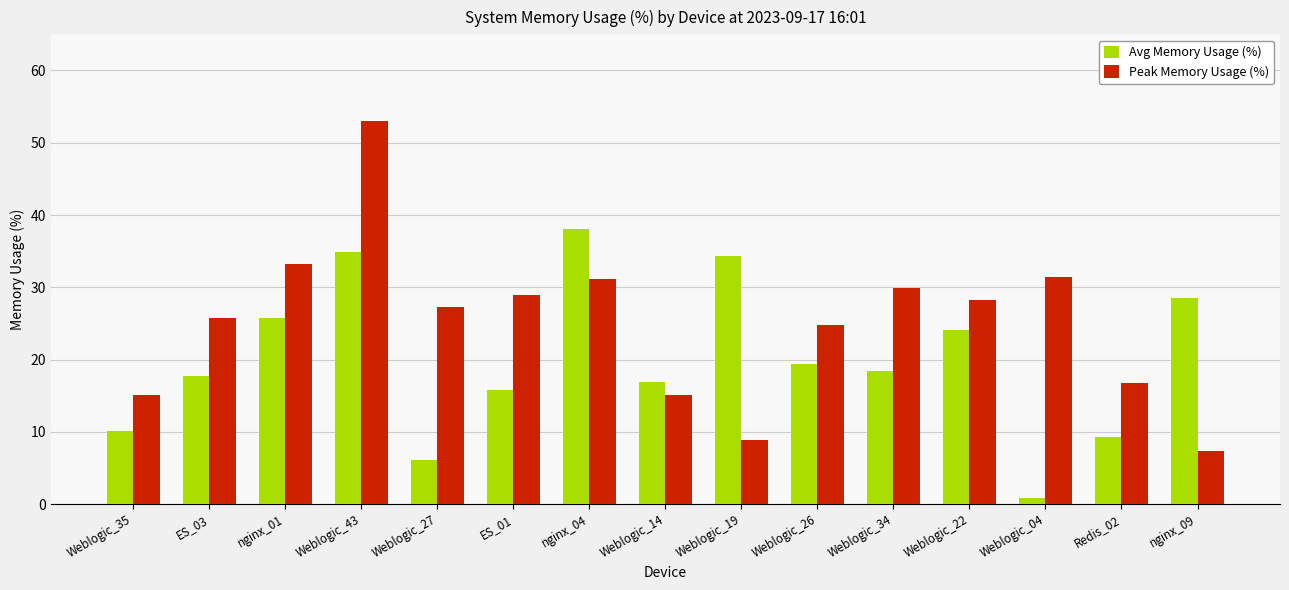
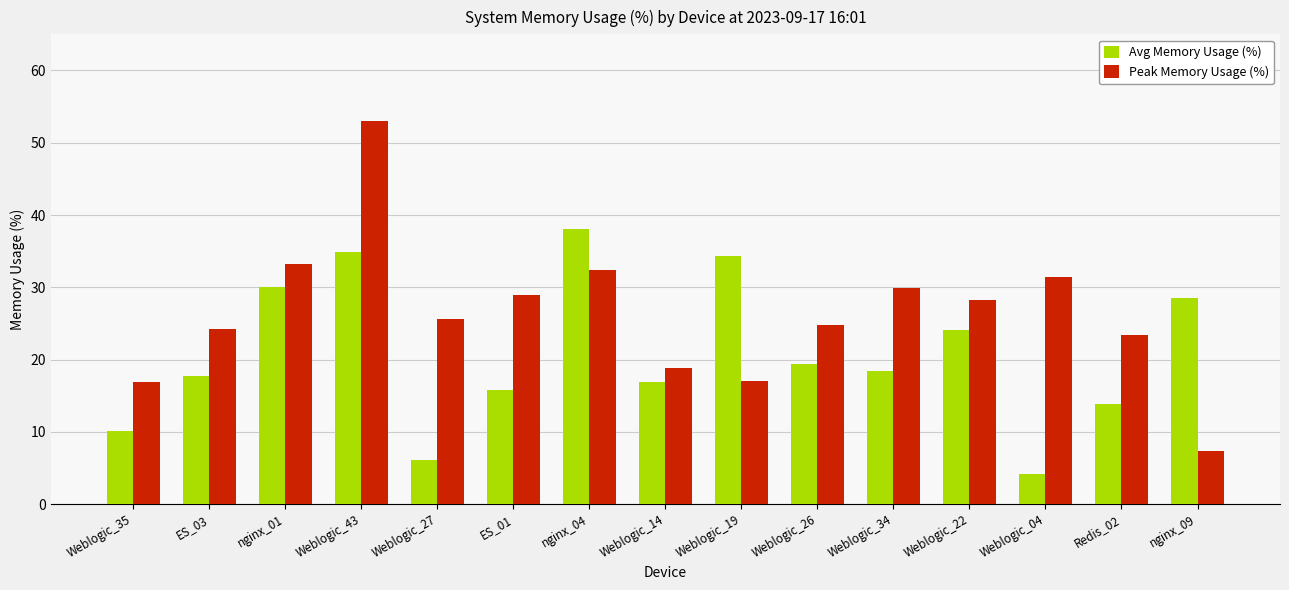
  {
    "Avg Memory Usage (%)": {
      "Weblogic_35": 10,
      "ES_03": 18,
-     "nginx_01": 26,
+     "nginx_01": 30,
      "Weblogic_43": 35,
      "Weblogic_27": 6,
      "ES_01": 16,
      "nginx_04": 38,
      "Weblogic_14": 17,
      "Weblogic_19": 34,
      "Weblogic_26": 19,
      "Weblogic_34": 18,
      "Weblogic_22": 24,
-     "Weblogic_04": 1,
-     "Redis_02": 9,
+     "Weblogic_04": 4,
+     "Redis_02": 14,
      "nginx_09": 29
    },
    "Peak Memory Usage (%)": {
-     "Weblogic_35": 15,
-     "ES_03": 26,
+     "Weblogic_35": 17,
+     "ES_03": 24,
      "nginx_01": 33,
      "Weblogic_43": 53,
-     "Weblogic_27": 27,
+     "Weblogic_27": 26,
      "ES_01": 29,
-     "nginx_04": 31,
-     "Weblogic_14": 15,
-     "Weblogic_19": 9,
+     "nginx_04": 32,
+     "Weblogic_14": 19,
+     "Weblogic_19": 17,
      "Weblogic_26": 25,
      "Weblogic_34": 30,
      "Weblogic_22": 28,
      "Weblogic_04": 31,
-     "Redis_02": 17,
+     "Redis_02": 23,
      "nginx_09": 7
    }
  }
